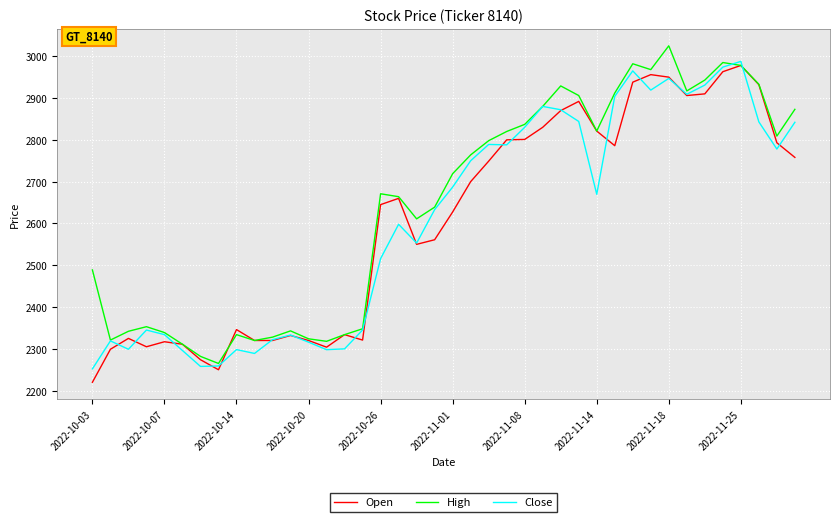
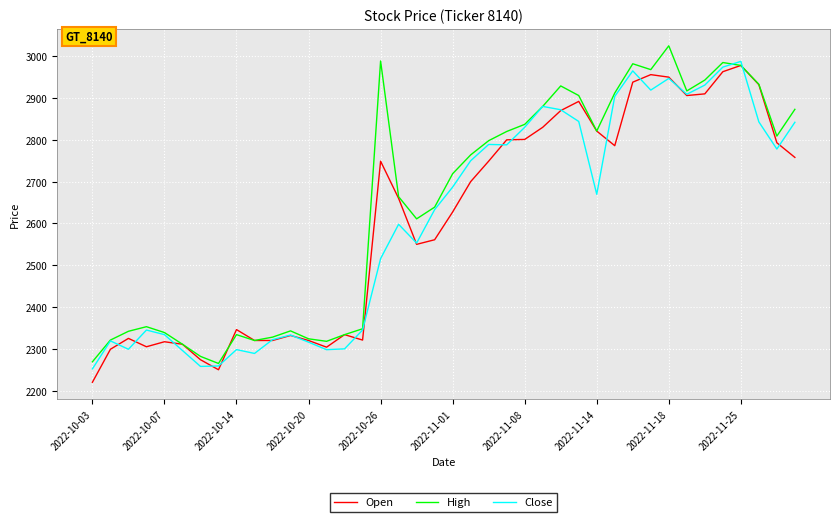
  {
    "Open": {
      "2022-10-03": 2220,
      "2022-10-07": 2320,
      "2022-10-14": 2350,
-     "2022-10-26": 2650,
+     "2022-10-26": 2750,
      "2022-11-01": 2630,
      "2022-11-08": 2800
    },
    "High": {
-     "2022-10-03": 2490,
+     "2022-10-03": 2270,
      "2022-10-14": 2330,
-     "2022-10-26": 2670,
+     "2022-10-26": 2990,
      "2022-11-01": 2720,
      "2022-11-08": 2840,
      "2022-11-18": 3030
    },
    "Close": {
      "2022-10-03": 2250,
      "2022-10-14": 2300,
      "2022-10-26": 2520,
      "2022-11-01": 2690,
      "2022-11-08": 2830,
      "2022-11-14": 2670,
      "2022-11-25": 2990
    }
  }
